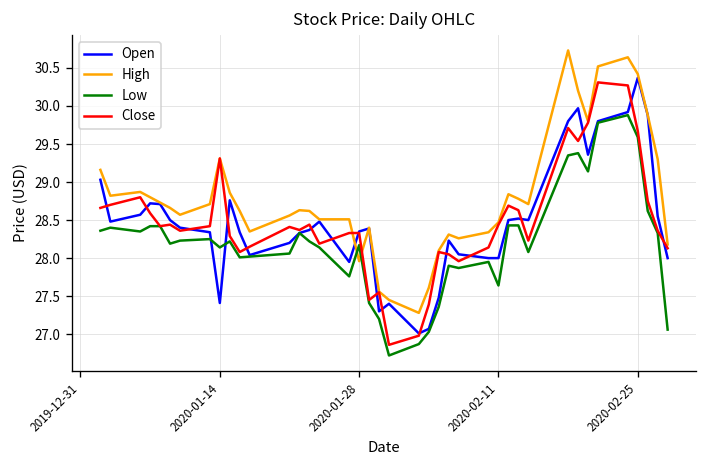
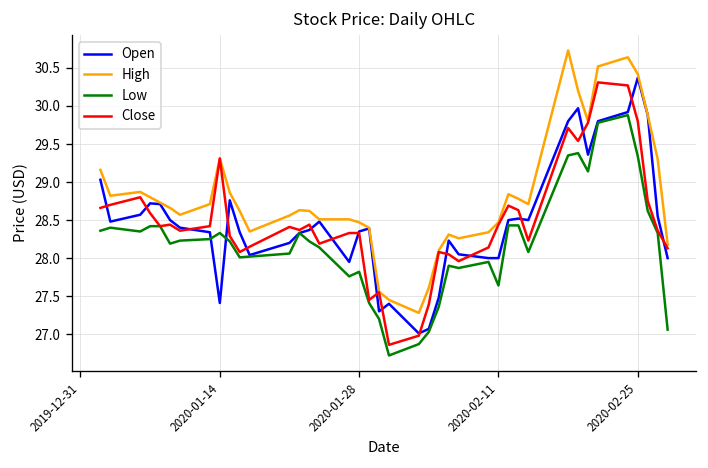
  {
    "Open": {
      "2020-01-14": 27.4,
      "2020-02-11": 28.0,
      "2020-02-25": 30.4
    },
    "High": {
-     "2020-01-28": 28.0,
+     "2020-01-28": 28.5,
      "2020-02-25": 30.4
    },
    "Low": {
-     "2020-01-14": 28.1,
-     "2020-01-28": 28.2,
+     "2020-01-14": 28.3,
+     "2020-01-28": 27.8,
      "2020-02-11": 27.6,
-     "2020-02-25": 29.6
+     "2020-02-25": 29.3
    },
    "Close": {
-     "2020-02-25": 29.7
+     "2020-02-25": 29.8
    }
  }
